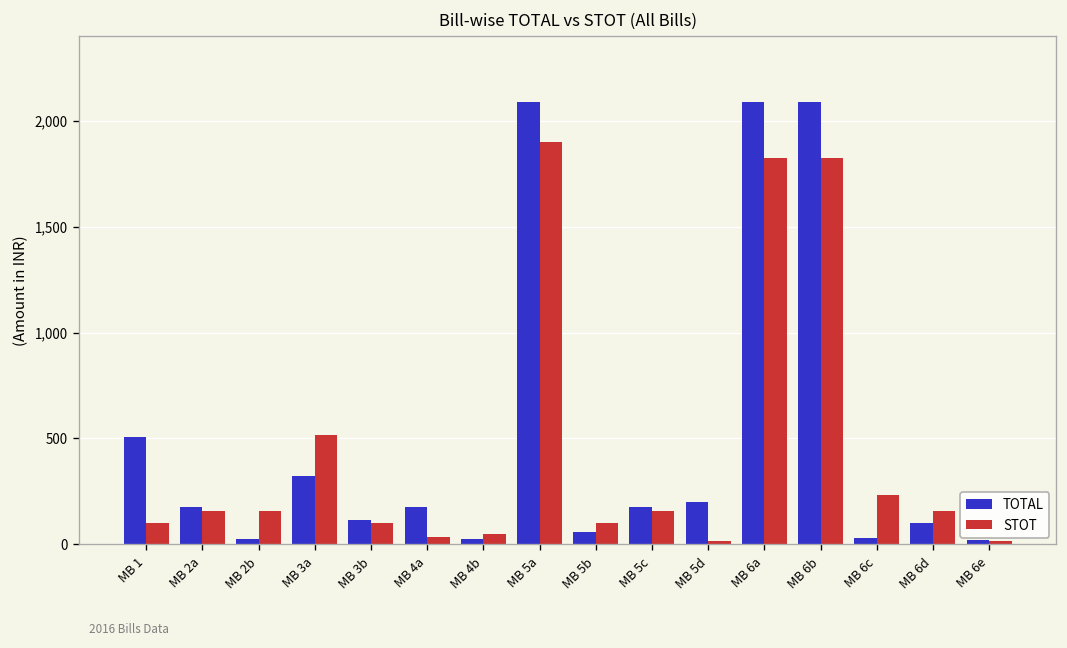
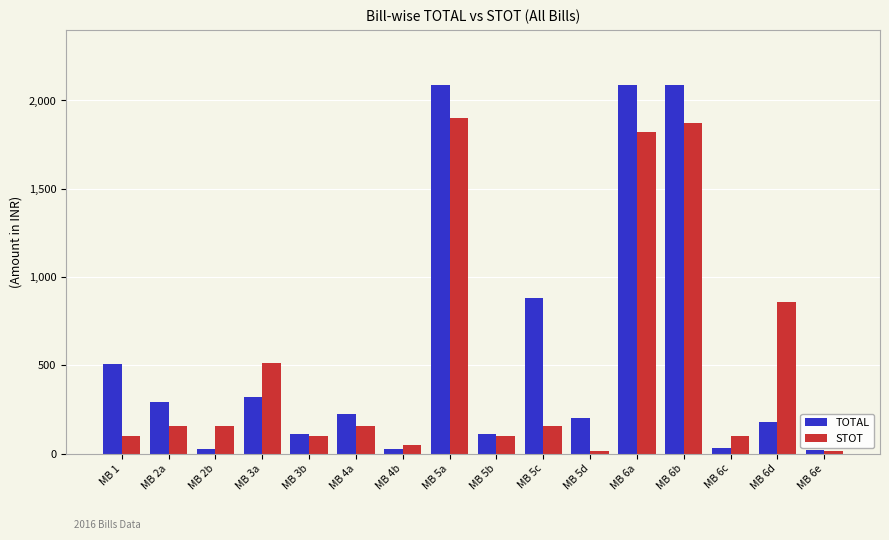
  {
    "TOTAL": {
      "MB 1": "510",
-     "MB 2a": "180",
+     "MB 2a": "300",
      "MB 2b": "30",
      "MB 3a": "320",
      "MB 3b": "110",
-     "MB 4a": "180",
+     "MB 4a": "230",
      "MB 4b": "30",
      "MB 5a": "2,090",
-     "MB 5b": "60",
-     "MB 5c": "180",
+     "MB 5b": "110",
+     "MB 5c": "880",
      "MB 5d": "200",
      "MB 6a": "2,090",
      "MB 6b": "2,090",
      "MB 6c": "30",
-     "MB 6d": "100",
+     "MB 6d": "180",
      "MB 6e": "20"
    },
    "STOT": {
      "MB 1": "100",
      "MB 2a": "160",
      "MB 2b": "160",
      "MB 3a": "520",
      "MB 3b": "100",
-     "MB 4a": "40",
+     "MB 4a": "160",
      "MB 4b": "50",
      "MB 5a": "1,900",
      "MB 5b": "100",
      "MB 5c": "160",
      "MB 5d": "20",
      "MB 6a": "1,820",
-     "MB 6b": "1,820",
-     "MB 6c": "240",
-     "MB 6d": "160",
+     "MB 6b": "1,870",
+     "MB 6c": "100",
+     "MB 6d": "860",
      "MB 6e": "20"
    }
  }
